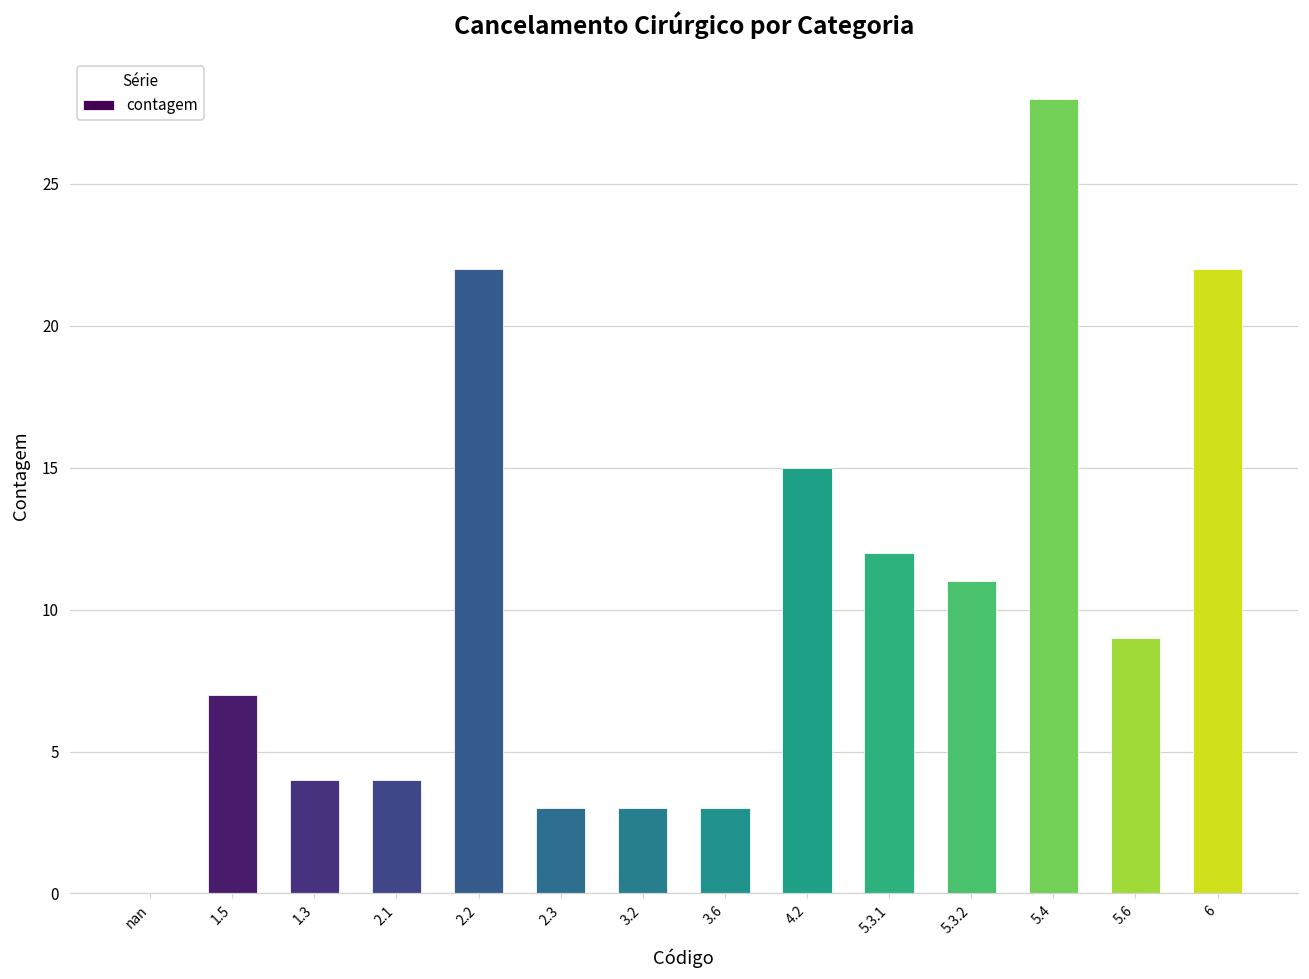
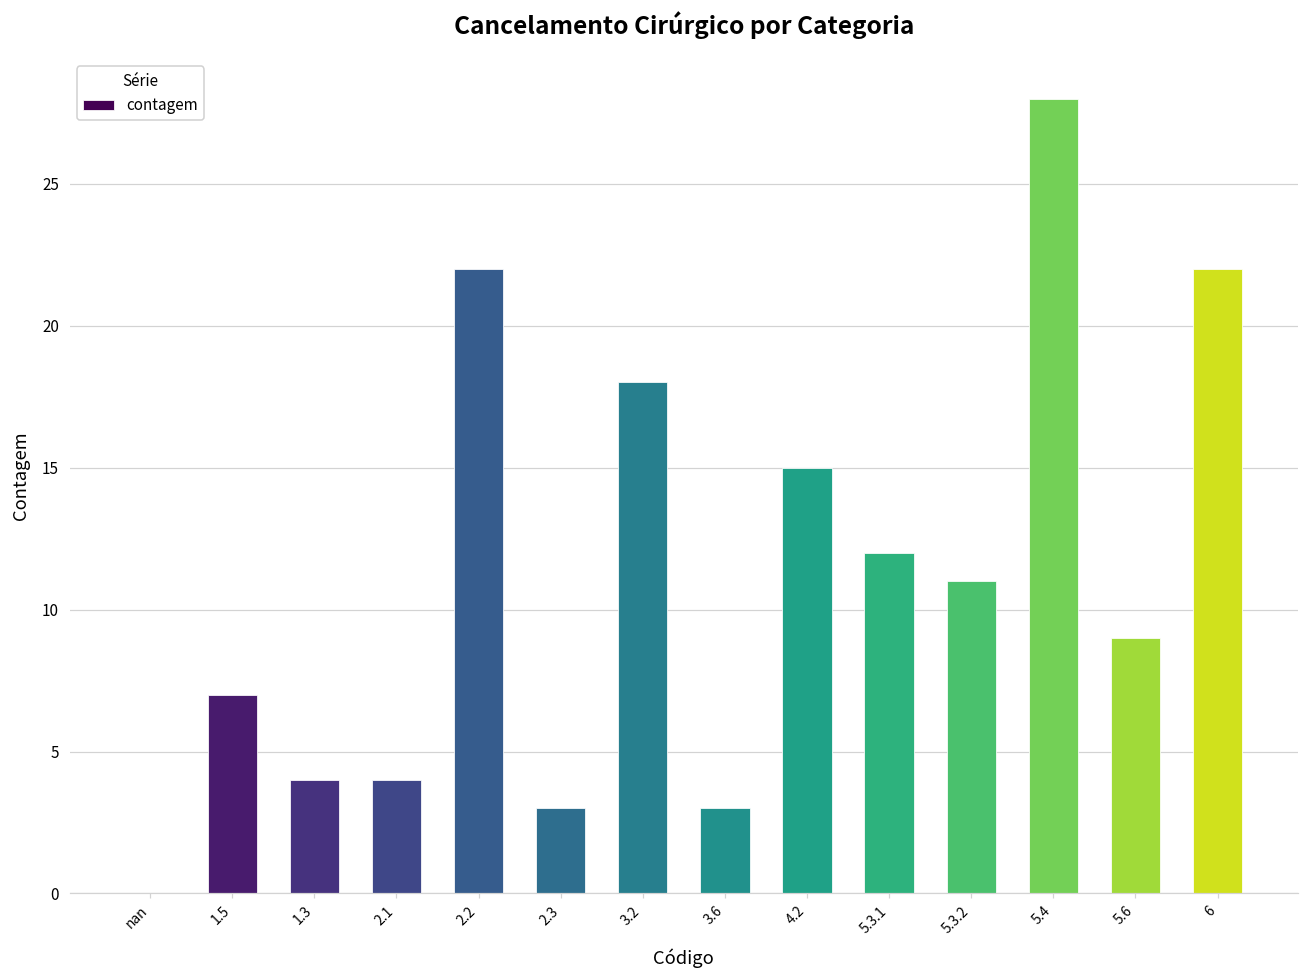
  {
    "nan": 0,
    "1.5": 7,
    "1.3": 4,
    "2.1": 4,
    "2.2": 22,
    "2.3": 3,
-   "3.2": 3,
+   "3.2": 18,
    "3.6": 3,
    "4.2": 15,
    "5.3.1": 12,
    "5.3.2": 11,
    "5.4": 28,
    "5.6": 9,
    "6": 22
  }
